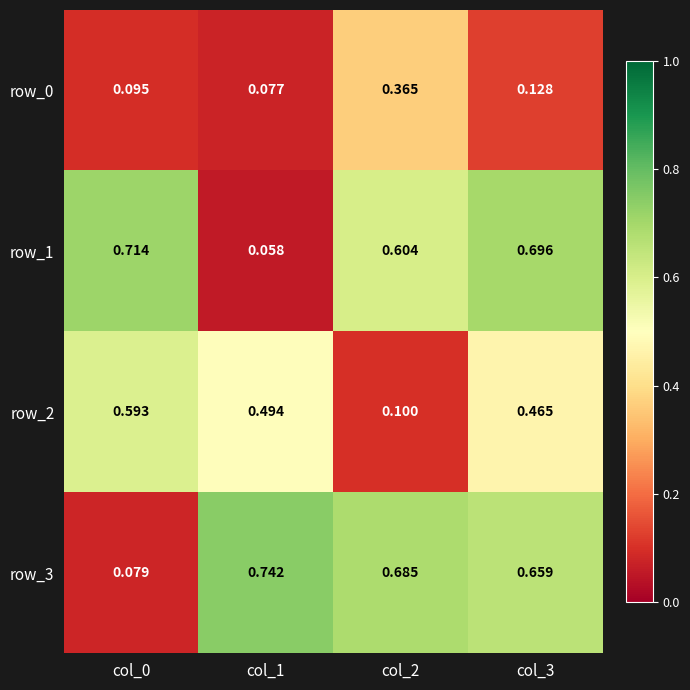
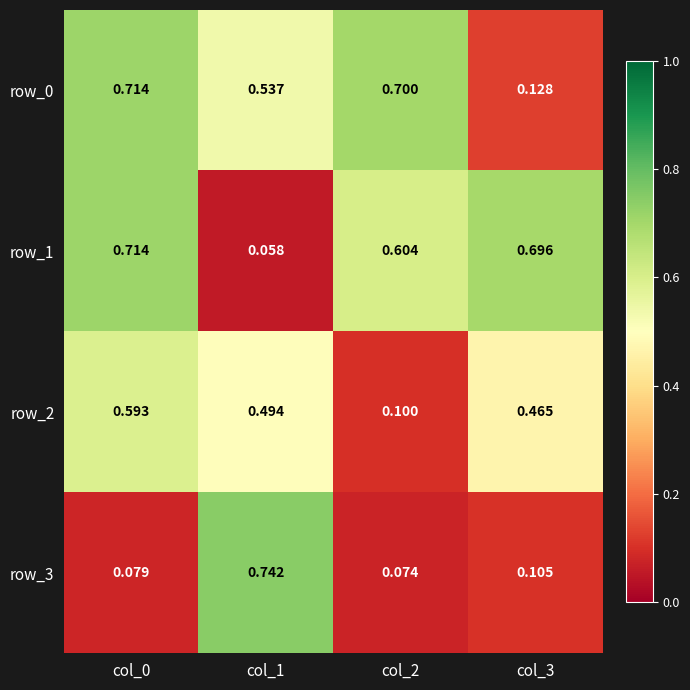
  {
    "row_0": {
-     "col_0": 0.095,
-     "col_1": 0.077,
-     "col_2": 0.365,
+     "col_0": 0.714,
+     "col_1": 0.537,
+     "col_2": 0.700,
      "col_3": 0.128
    },
    "row_1": {
      "col_0": 0.714,
      "col_1": 0.058,
      "col_2": 0.604,
      "col_3": 0.696
    },
    "row_2": {
      "col_0": 0.593,
      "col_1": 0.494,
      "col_2": 0.100,
      "col_3": 0.465
    },
    "row_3": {
      "col_0": 0.079,
      "col_1": 0.742,
-     "col_2": 0.685,
-     "col_3": 0.659
+     "col_2": 0.074,
+     "col_3": 0.105
    }
  }
